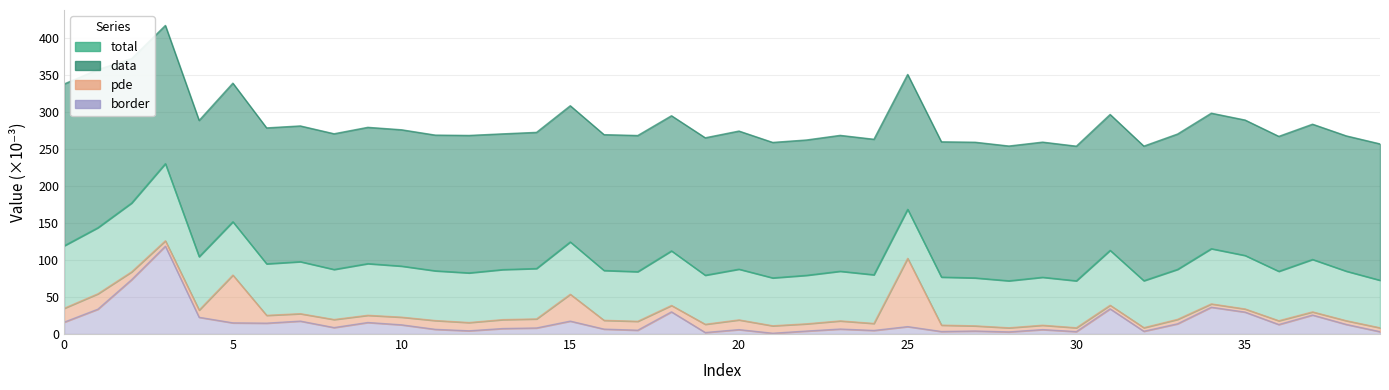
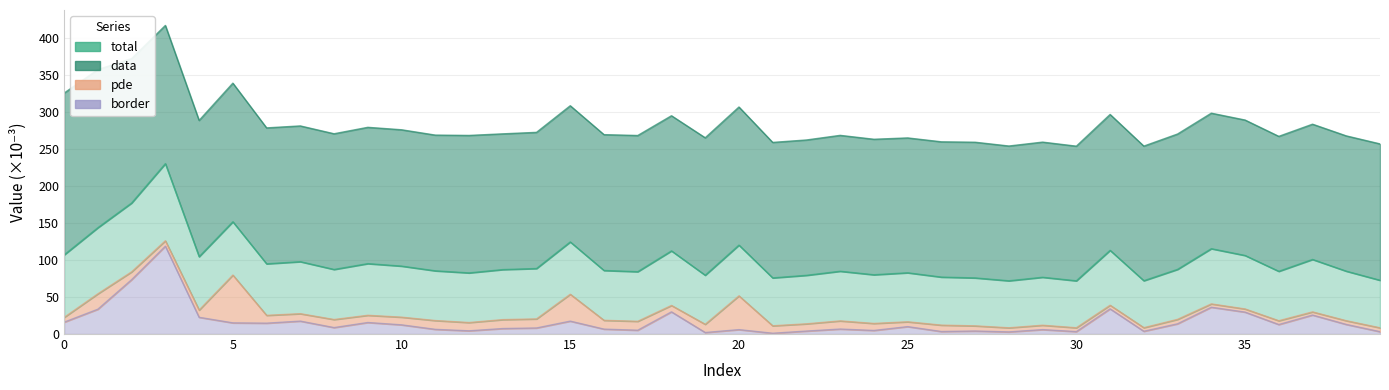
  {
    "pde": {
-     "0": 20,
+     "0": 10,
      "5": 60,
      "10": 10,
      "15": 40,
-     "20": 10,
-     "25": 90,
+     "20": 50,
+     "25": 10,
      "30": 10,
      "35": 0
    }
  }
